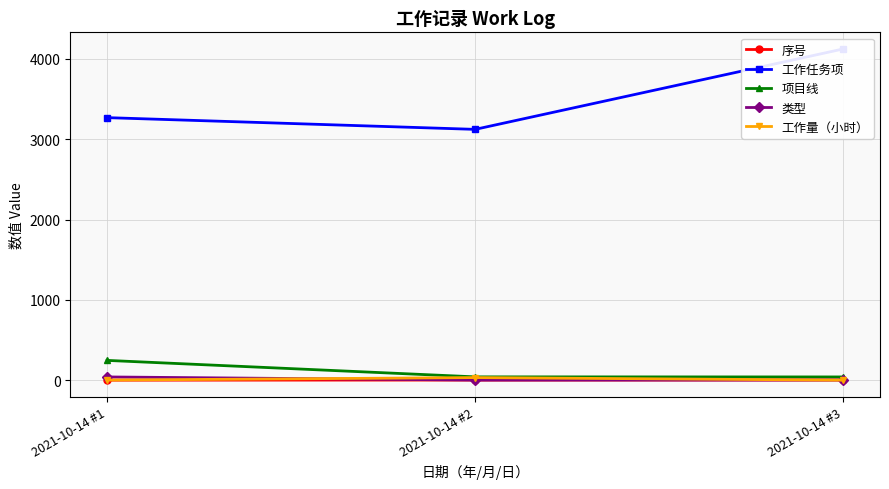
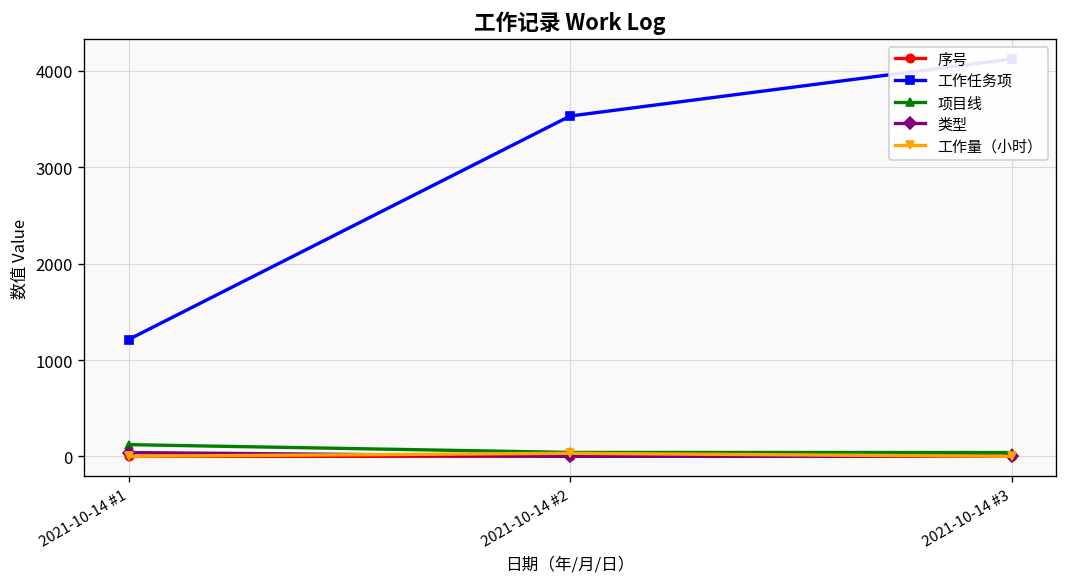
  {
    "工作任务项": {
-     "2021-10-14 #1": 3300,
-     "2021-10-14 #2": 3100
+     "2021-10-14 #1": 1200,
+     "2021-10-14 #2": 3500
    },
    "项目线": {
-     "2021-10-14 #1": 200,
+     "2021-10-14 #1": 100,
      "2021-10-14 #3": 0
    },
    "类型": {
      "2021-10-14 #1": 0
    }
  }
